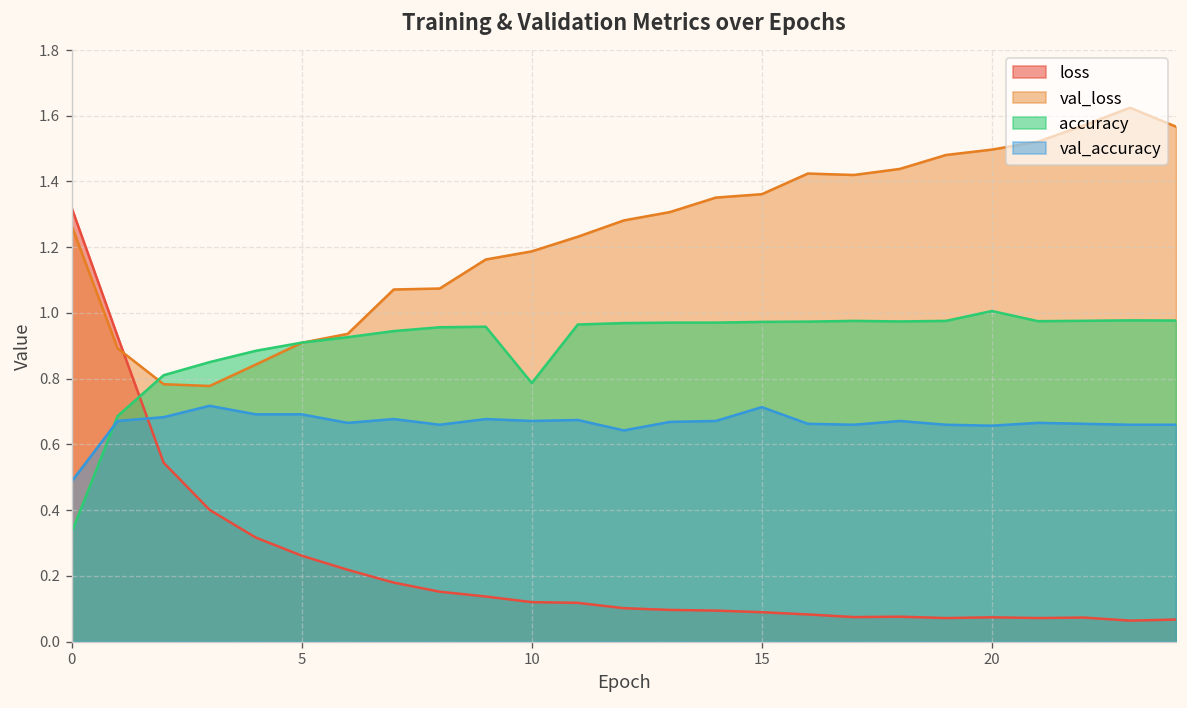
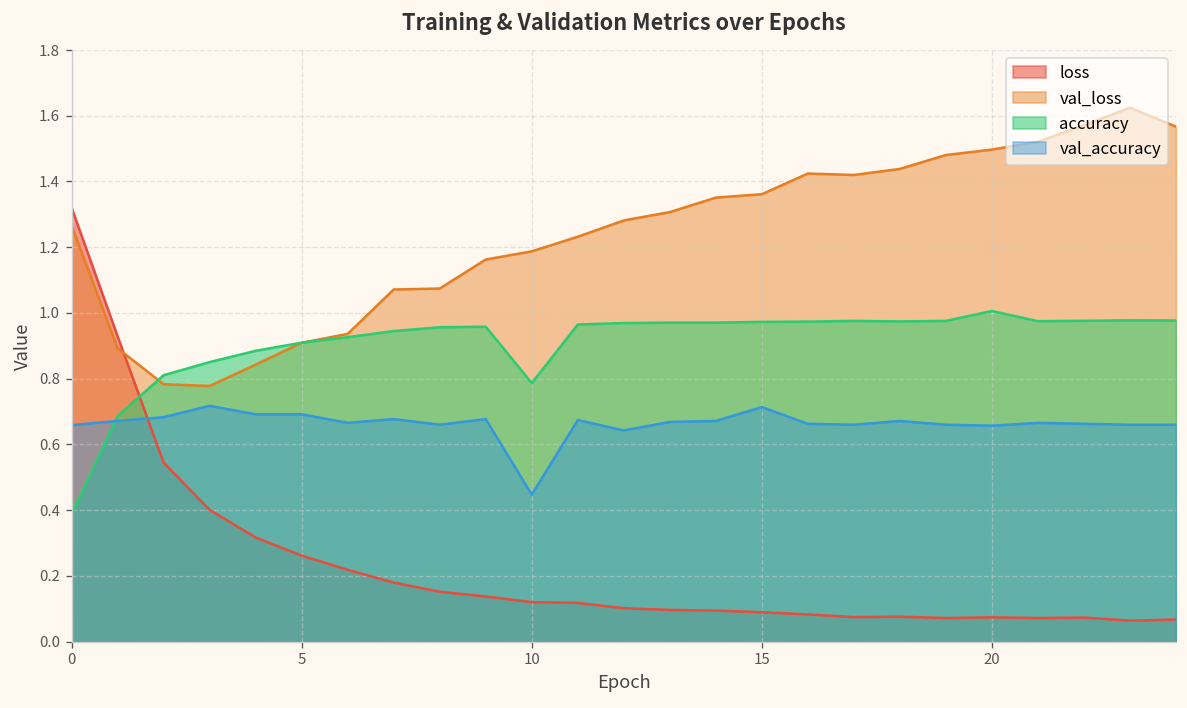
  {
    "accuracy": {
-     "0": 0.33,
+     "0": 0.39,
      "10": 0.79,
      "15": 0.97,
      "20": 1.01
    },
    "val_accuracy": {
-     "0": 0.49,
+     "0": 0.66,
      "5": 0.69,
-     "10": 0.67,
+     "10": 0.45,
      "15": 0.71,
      "20": 0.66
    }
  }
